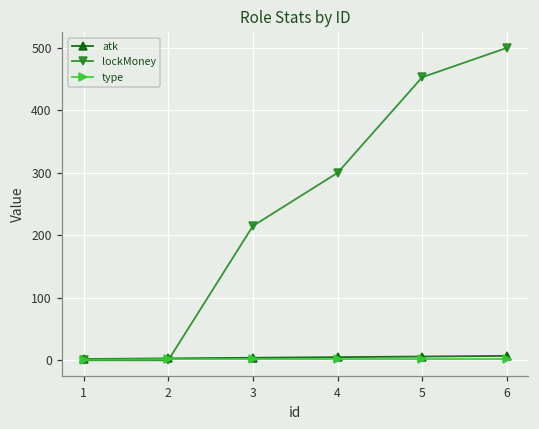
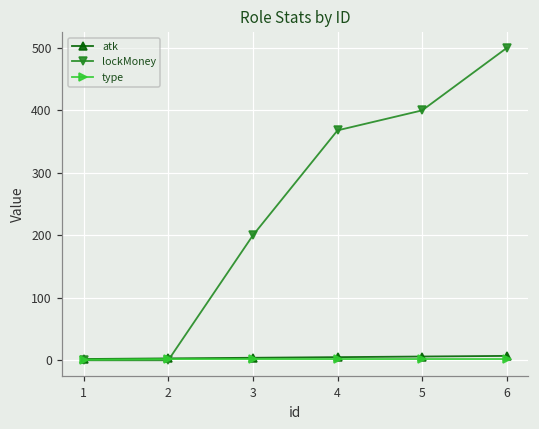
  {
    "atk": {
      "6": 10
    },
    "lockMoney": {
-     "3": 220,
-     "4": 300,
-     "5": 450,
+     "3": 200,
+     "4": 370,
+     "5": 400,
      "6": 500
    },
    "type": {
      "6": 0
    }
  }
